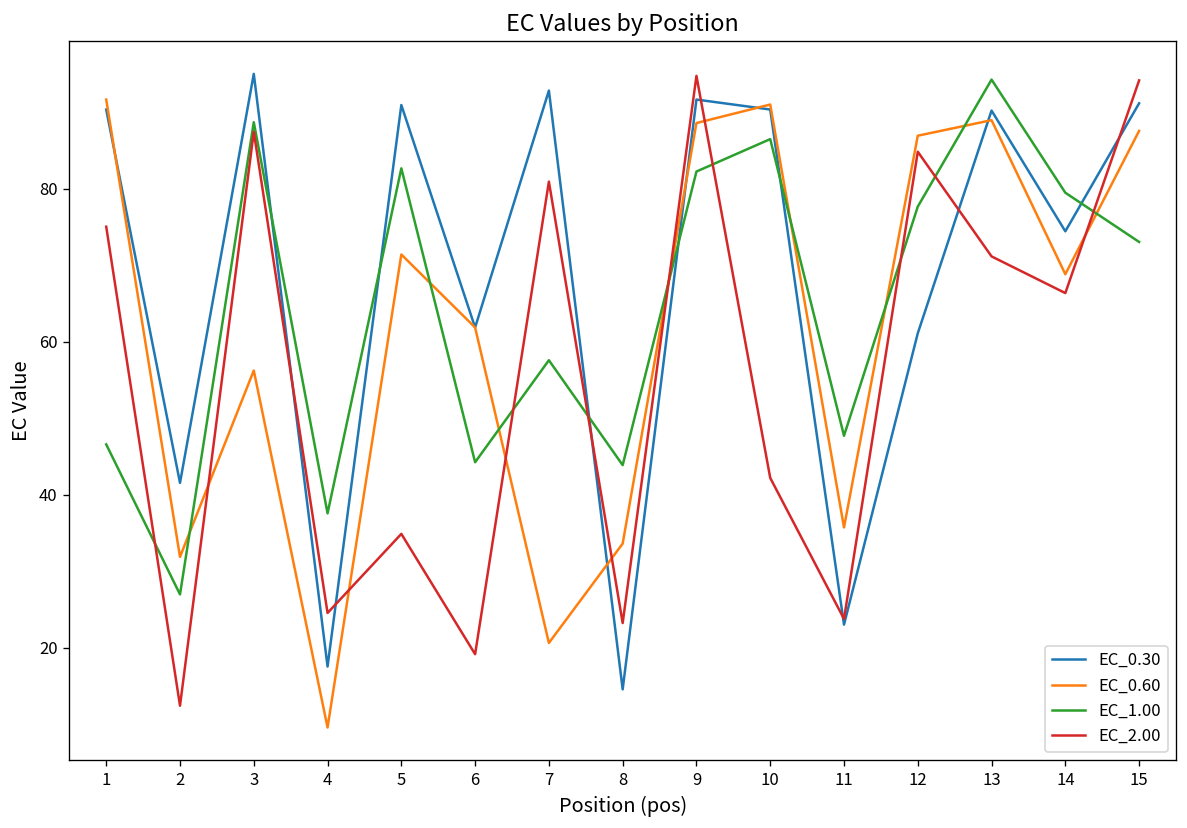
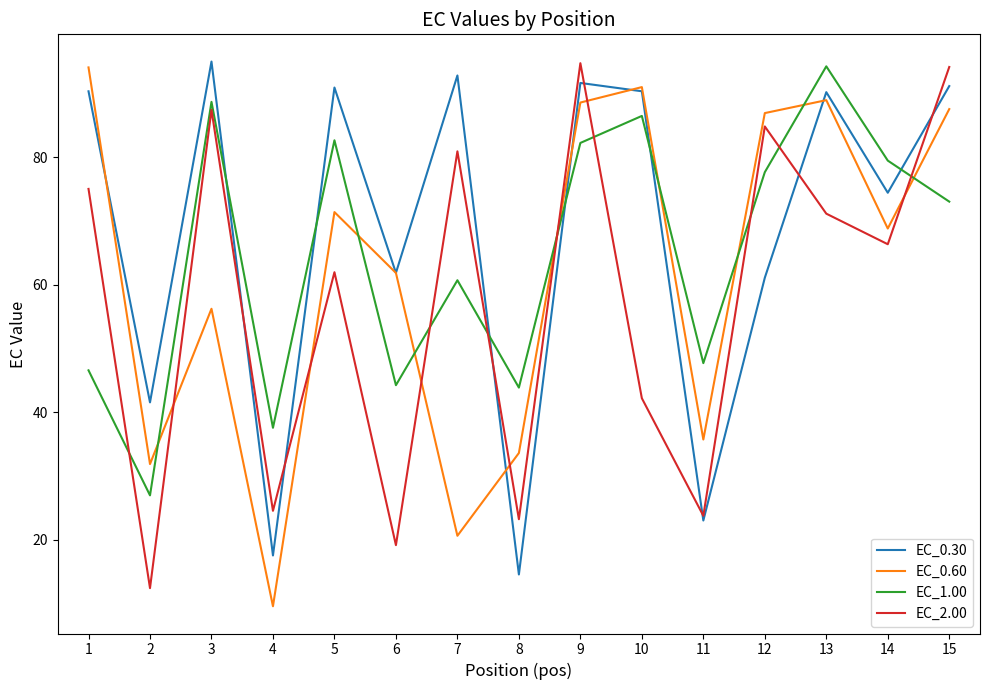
  {
    "EC_0.30": {
      "1": 90,
      "2": 42,
      "3": 95,
      "4": 18,
      "5": 91,
      "7": 93,
      "8": 15,
      "9": 92,
      "10": 90,
      "11": 23,
      "12": 61,
      "13": 90,
      "14": 74,
      "15": 91
    },
    "EC_0.60": {
-     "1": 92,
+     "1": 94,
      "2": 32,
      "3": 56,
      "4": 10,
      "5": 71,
      "7": 21,
      "8": 34,
      "9": 89,
      "10": 91,
      "11": 36,
      "12": 87,
      "13": 89,
      "14": 69,
      "15": 88
    },
    "EC_1.00": {
      "1": 47,
      "2": 27,
      "3": 89,
      "4": 38,
      "5": 83,
      "6": 44,
-     "7": 58,
+     "7": 61,
      "8": 44,
      "9": 82,
      "10": 86,
      "11": 48,
      "12": 78,
      "13": 94,
      "14": 79,
      "15": 73
    },
    "EC_2.00": {
      "1": 75,
      "2": 12,
      "3": 87,
      "4": 25,
-     "5": 35,
+     "5": 62,
      "6": 19,
      "7": 81,
      "8": 23,
      "9": 95,
      "10": 42,
      "11": 24,
      "12": 85,
      "13": 71,
      "14": 66,
      "15": 94
    }
  }
